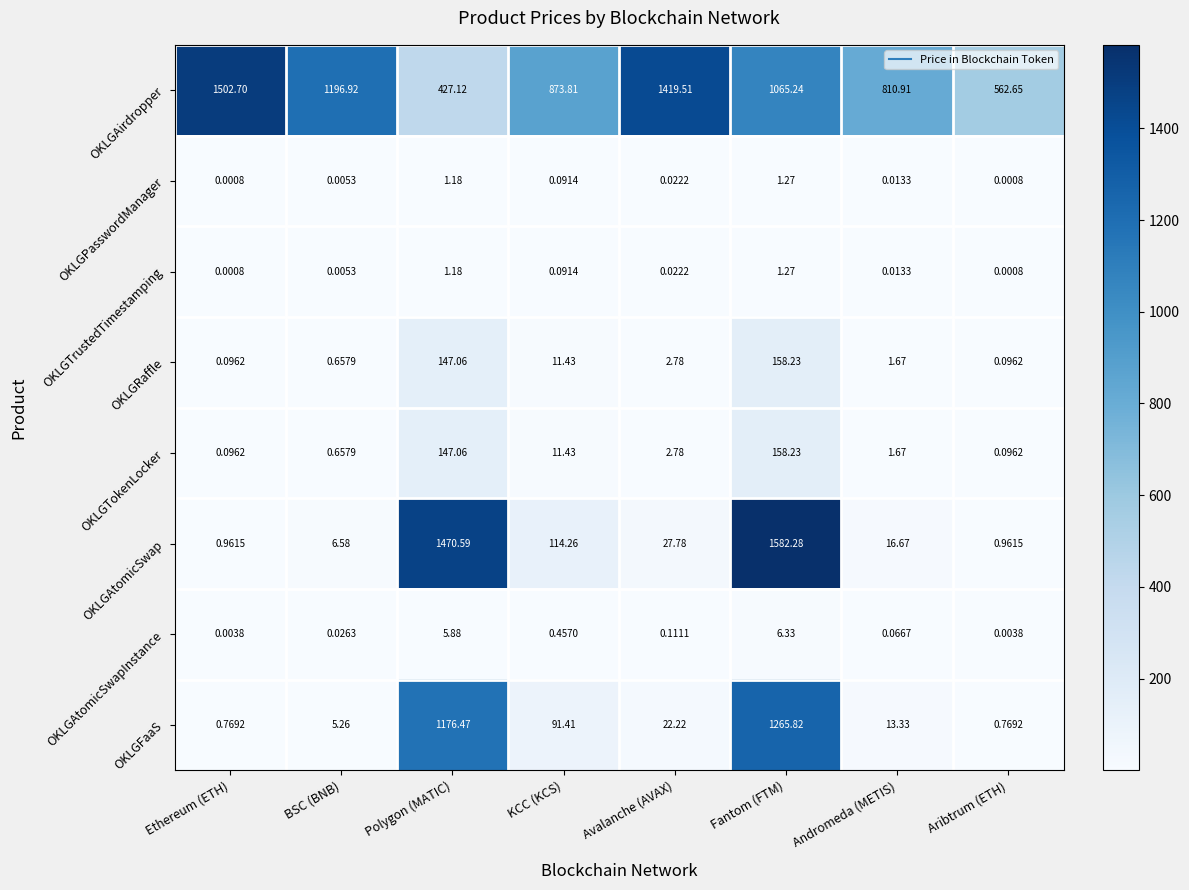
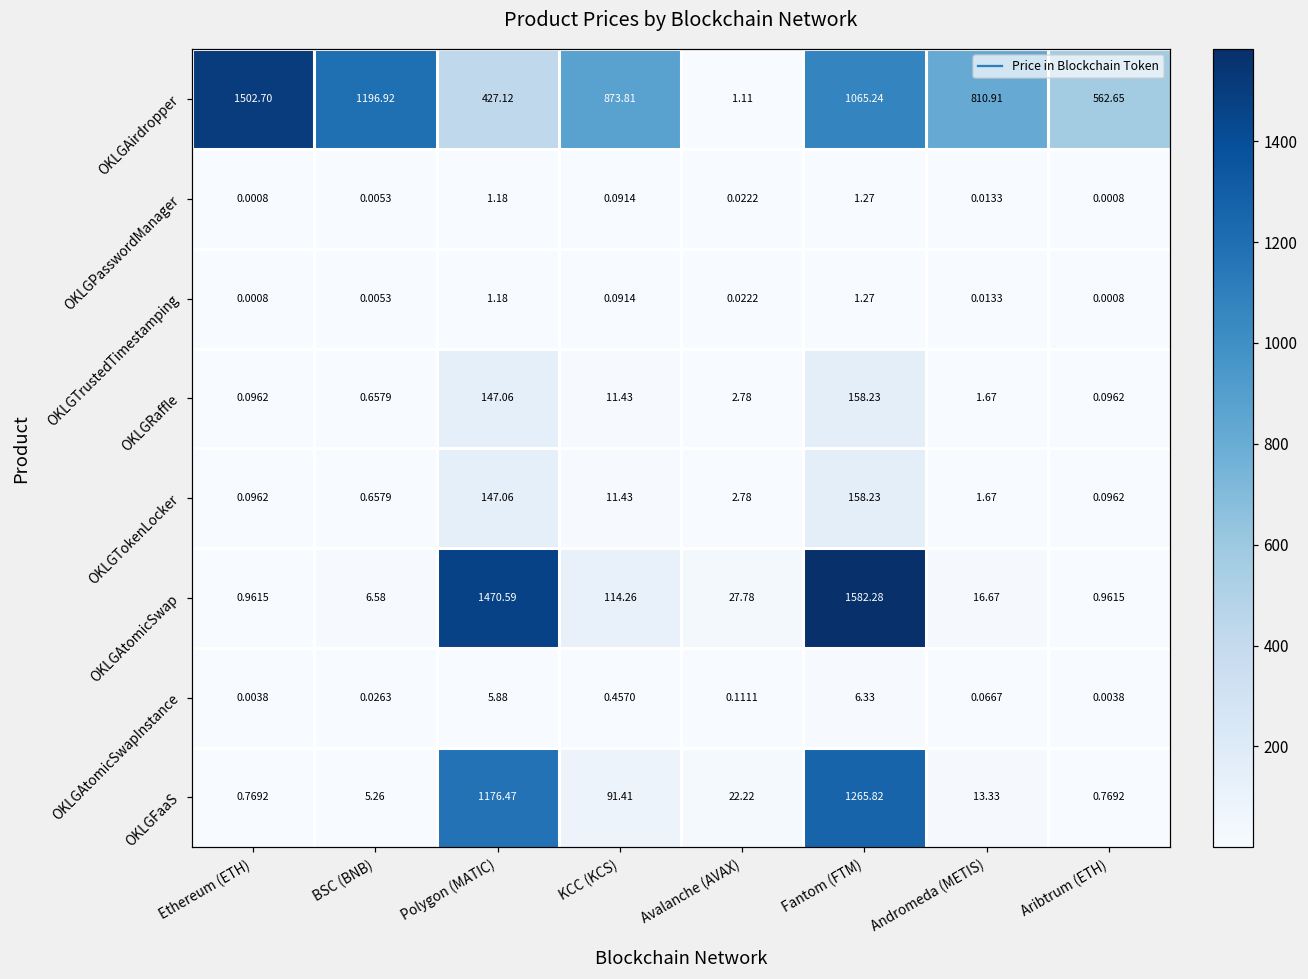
  {
    "OKLGAirdropper": {
      "Ethereum (ETH)": 1502.70,
      "BSC (BNB)": 1196.92,
      "Polygon (MATIC)": 427.12,
      "KCC (KCS)": 873.81,
-     "Avalanche (AVAX)": 1419.51,
+     "Avalanche (AVAX)": 1.11,
      "Fantom (FTM)": 1065.24,
      "Andromeda (METIS)": 810.91,
      "Aribtrum (ETH)": 562.65
    },
    "OKLGPasswordManager": {
      "Ethereum (ETH)": 0.0008,
      "BSC (BNB)": 0.0053,
      "Polygon (MATIC)": 1.18,
      "KCC (KCS)": 0.0914,
      "Avalanche (AVAX)": 0.0222,
      "Fantom (FTM)": 1.27,
      "Andromeda (METIS)": 0.0133,
      "Aribtrum (ETH)": 0.0008
    },
    "OKLGTrustedTimestamping": {
      "Ethereum (ETH)": 0.0008,
      "BSC (BNB)": 0.0053,
      "Polygon (MATIC)": 1.18,
      "KCC (KCS)": 0.0914,
      "Avalanche (AVAX)": 0.0222,
      "Fantom (FTM)": 1.27,
      "Andromeda (METIS)": 0.0133,
      "Aribtrum (ETH)": 0.0008
    },
    "OKLGRaffle": {
      "Ethereum (ETH)": 0.0962,
      "BSC (BNB)": 0.6579,
      "Polygon (MATIC)": 147.06,
      "KCC (KCS)": 11.43,
      "Avalanche (AVAX)": 2.78,
      "Fantom (FTM)": 158.23,
      "Andromeda (METIS)": 1.67,
      "Aribtrum (ETH)": 0.0962
    },
    "OKLGTokenLocker": {
      "Ethereum (ETH)": 0.0962,
      "BSC (BNB)": 0.6579,
      "Polygon (MATIC)": 147.06,
      "KCC (KCS)": 11.43,
      "Avalanche (AVAX)": 2.78,
      "Fantom (FTM)": 158.23,
      "Andromeda (METIS)": 1.67,
      "Aribtrum (ETH)": 0.0962
    },
    "OKLGAtomicSwap": {
      "Ethereum (ETH)": 0.9615,
      "BSC (BNB)": 6.58,
      "Polygon (MATIC)": 1470.59,
      "KCC (KCS)": 114.26,
      "Avalanche (AVAX)": 27.78,
      "Fantom (FTM)": 1582.28,
      "Andromeda (METIS)": 16.67,
      "Aribtrum (ETH)": 0.9615
    },
    "OKLGAtomicSwapInstance": {
      "Ethereum (ETH)": 0.0038,
      "BSC (BNB)": 0.0263,
      "Polygon (MATIC)": 5.88,
      "KCC (KCS)": 0.4570,
      "Avalanche (AVAX)": 0.1111,
      "Fantom (FTM)": 6.33,
      "Andromeda (METIS)": 0.0667,
      "Aribtrum (ETH)": 0.0038
    },
    "OKLGFaaS": {
      "Ethereum (ETH)": 0.7692,
      "BSC (BNB)": 5.26,
      "Polygon (MATIC)": 1176.47,
      "KCC (KCS)": 91.41,
      "Avalanche (AVAX)": 22.22,
      "Fantom (FTM)": 1265.82,
      "Andromeda (METIS)": 13.33,
      "Aribtrum (ETH)": 0.7692
    }
  }
